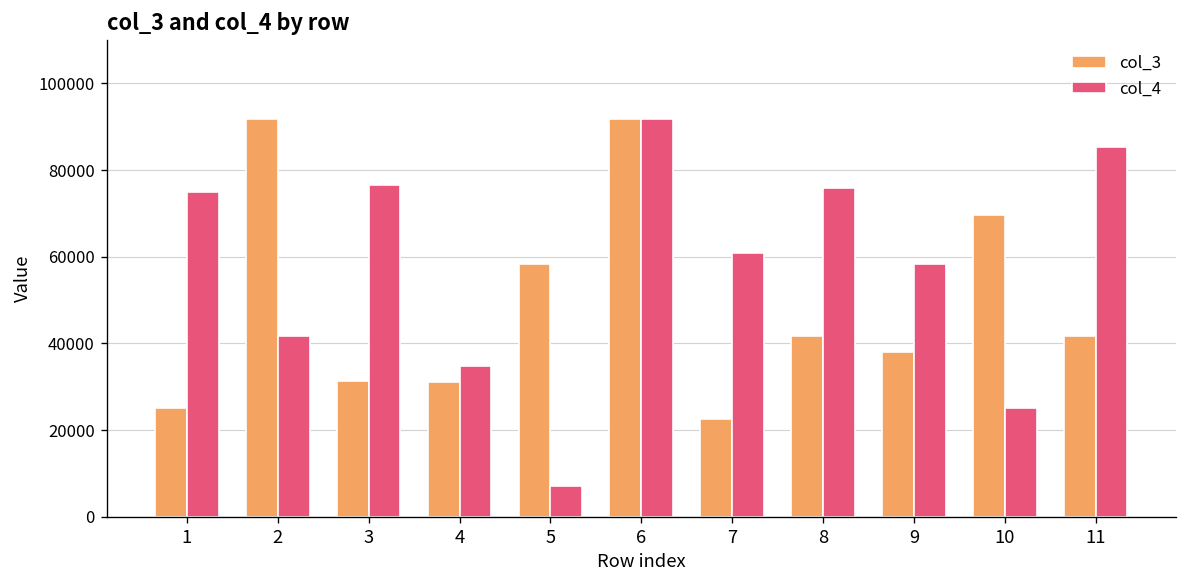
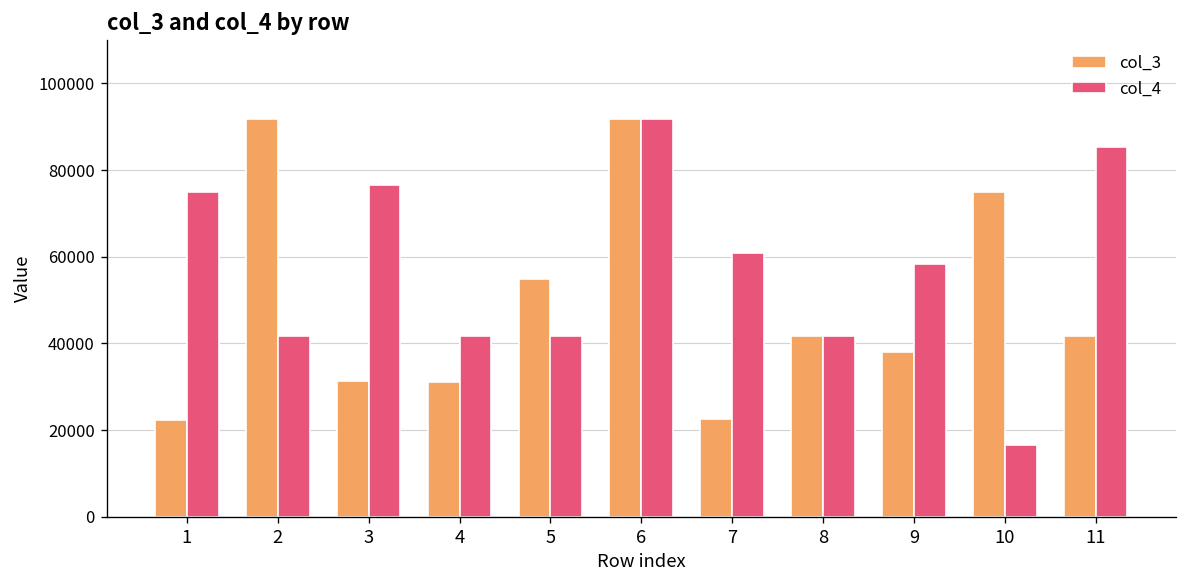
  {
    "col_3": {
-     "1": 25000,
+     "1": 22000,
      "2": 92000,
      "3": 31000,
      "4": 31000,
-     "5": 58000,
+     "5": 55000,
      "6": 92000,
      "7": 23000,
      "8": 42000,
      "9": 38000,
-     "10": 70000,
+     "10": 75000,
      "11": 42000
    },
    "col_4": {
      "1": 75000,
      "2": 42000,
      "3": 77000,
-     "4": 35000,
-     "5": 7000,
+     "4": 42000,
+     "5": 42000,
      "6": 92000,
      "7": 61000,
-     "8": 76000,
+     "8": 42000,
      "9": 58000,
-     "10": 25000,
+     "10": 17000,
      "11": 85000
    }
  }
